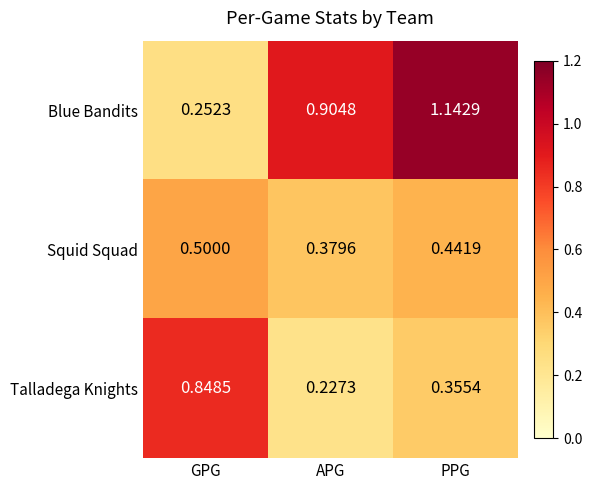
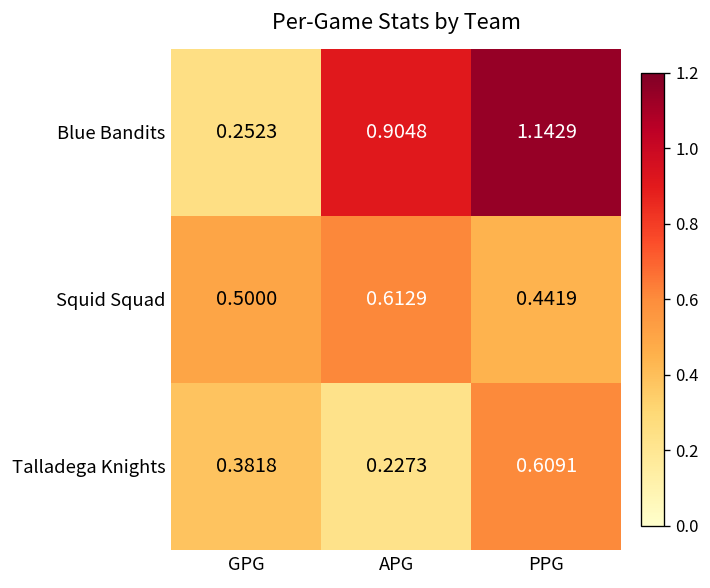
  {
    "Blue Bandits": {
      "GPG": 0.2523,
      "APG": 0.9048,
      "PPG": 1.1429
    },
    "Squid Squad": {
      "GPG": 0.5000,
-     "APG": 0.3796,
+     "APG": 0.6129,
      "PPG": 0.4419
    },
    "Talladega Knights": {
-     "GPG": 0.8485,
+     "GPG": 0.3818,
      "APG": 0.2273,
-     "PPG": 0.3554
+     "PPG": 0.6091
    }
  }
